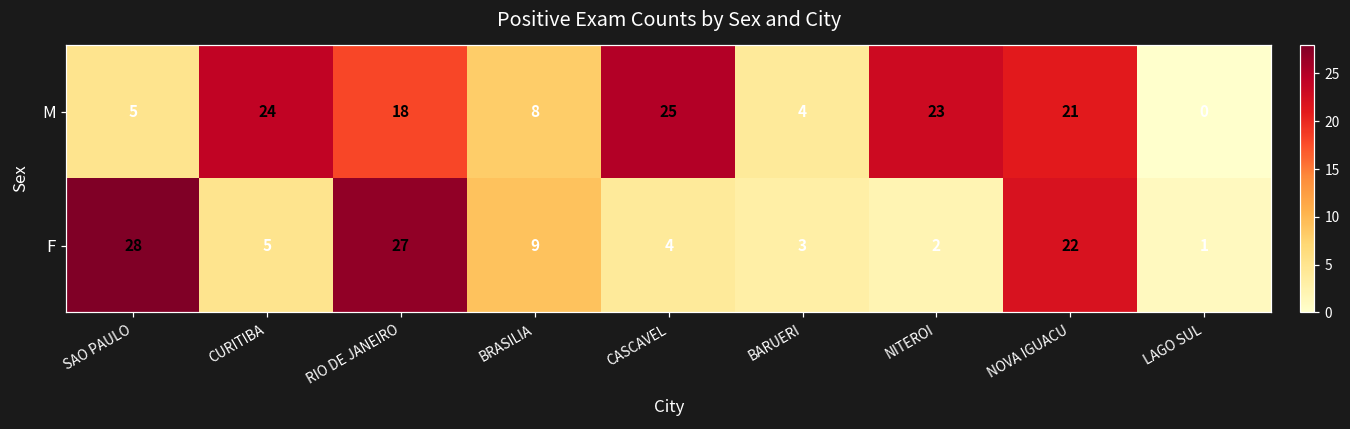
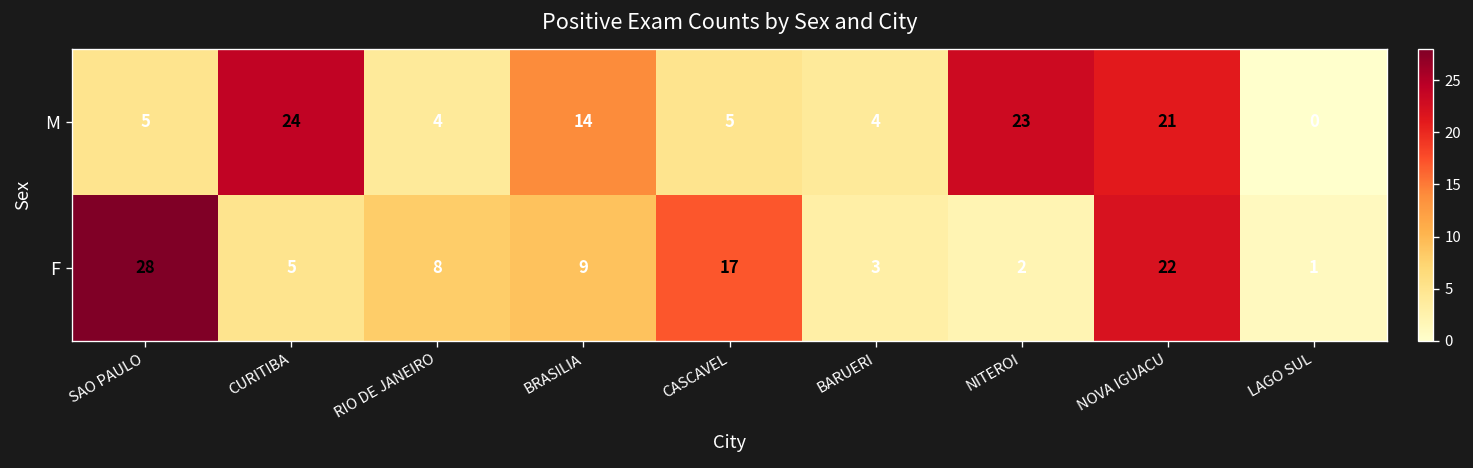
  {
    "M": {
      "SAO PAULO": 5,
      "CURITIBA": 24,
-     "RIO DE JANEIRO": 18,
-     "BRASILIA": 8,
-     "CASCAVEL": 25,
+     "RIO DE JANEIRO": 4,
+     "BRASILIA": 14,
+     "CASCAVEL": 5,
      "BARUERI": 4,
      "NITEROI": 23,
      "NOVA IGUACU": 21,
      "LAGO SUL": 0
    },
    "F": {
      "SAO PAULO": 28,
      "CURITIBA": 5,
-     "RIO DE JANEIRO": 27,
+     "RIO DE JANEIRO": 8,
      "BRASILIA": 9,
-     "CASCAVEL": 4,
+     "CASCAVEL": 17,
      "BARUERI": 3,
      "NITEROI": 2,
      "NOVA IGUACU": 22,
      "LAGO SUL": 1
    }
  }
